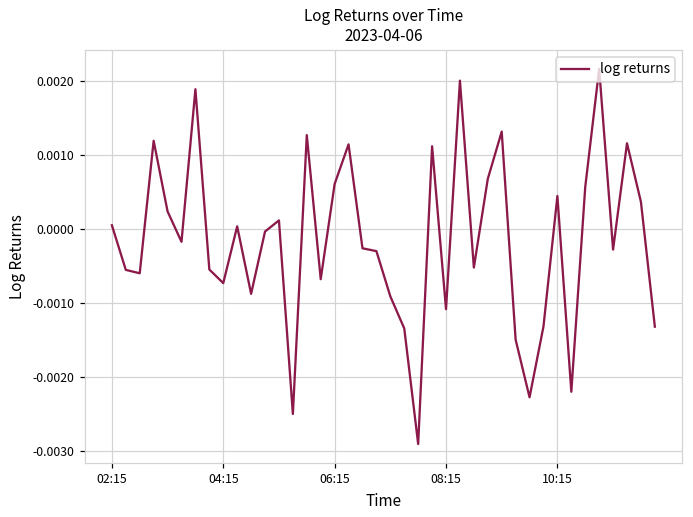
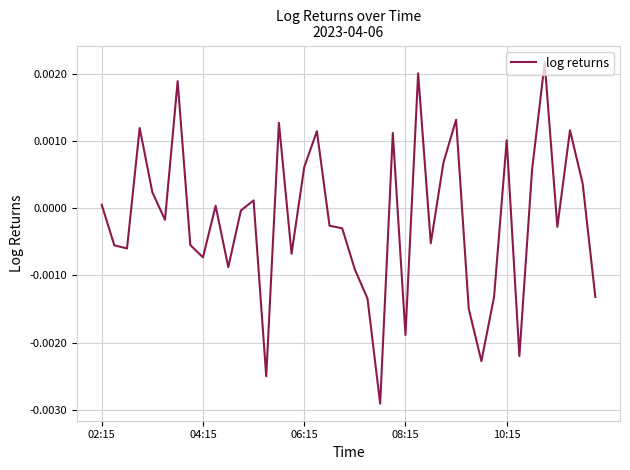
  {
    "02:15": 0.0001,
    "04:15": -0.0007,
    "06:15": 0.0006,
-   "08:15": -0.0011,
-   "10:15": 0.0004
+   "08:15": -0.0019,
+   "10:15": 0.0010
  }
